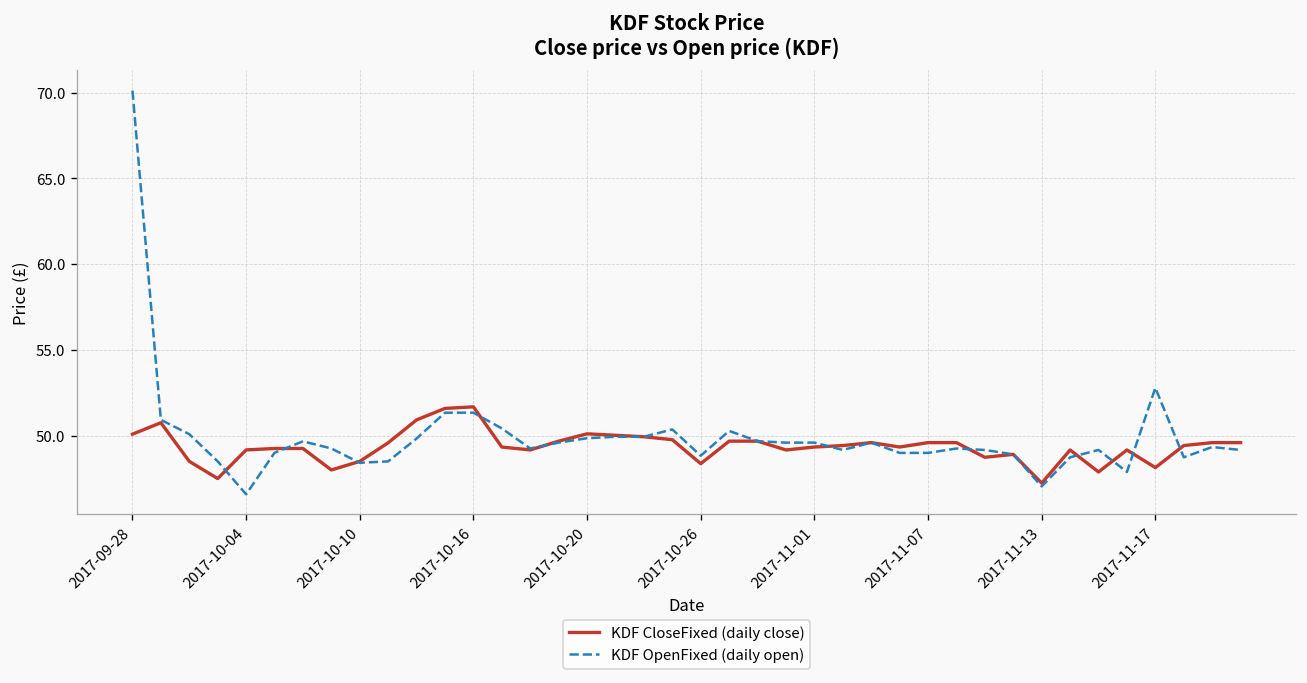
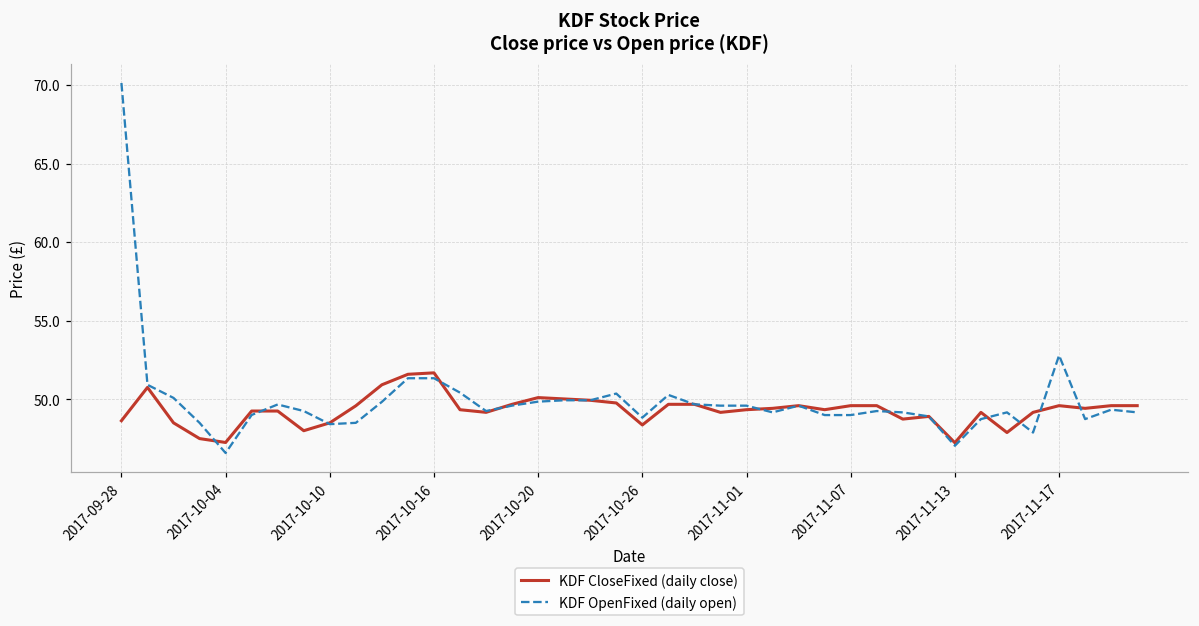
  {
    "KDF CloseFixed (daily close)": {
-     "2017-09-28": 50.1,
-     "2017-10-04": 49.2,
+     "2017-09-28": 48.6,
+     "2017-10-04": 47.3,
      "2017-10-16": 51.7,
      "2017-10-20": 50.1,
      "2017-10-26": 48.4,
      "2017-11-01": 49.3,
      "2017-11-07": 49.6,
      "2017-11-13": 47.2,
-     "2017-11-17": 48.1
+     "2017-11-17": 49.6
    },
    "KDF OpenFixed (daily open)": {
      "2017-09-28": 70.1,
      "2017-10-04": 46.6,
      "2017-10-16": 51.3,
      "2017-10-20": 49.9,
      "2017-10-26": 48.8,
      "2017-11-01": 49.6,
      "2017-11-07": 49.0,
      "2017-11-13": 47.0,
      "2017-11-17": 52.8
    }
  }
